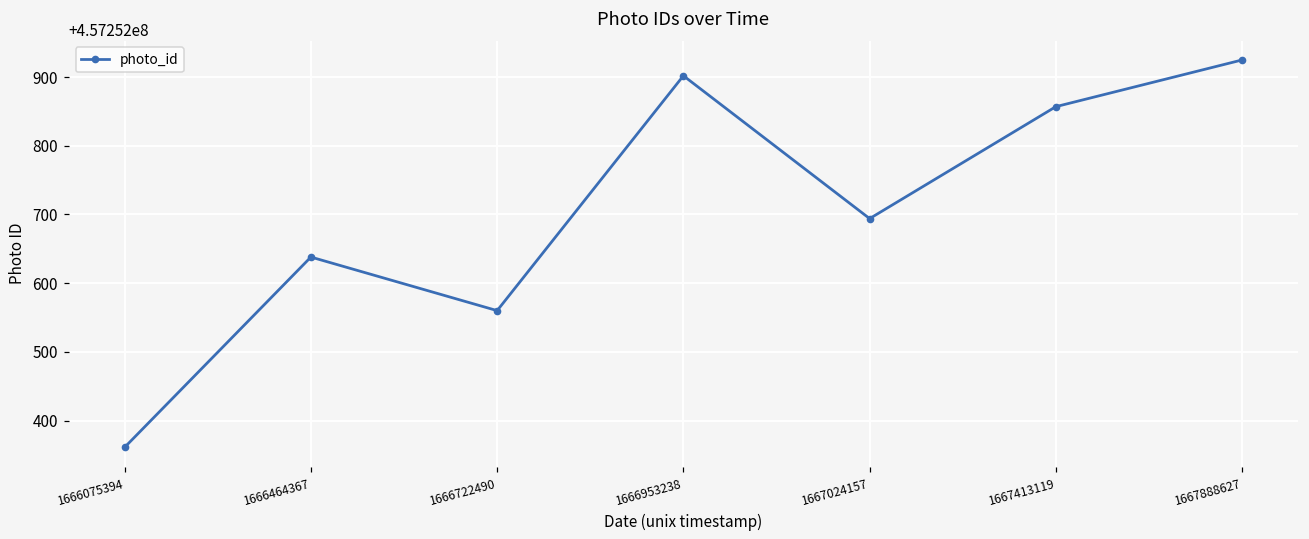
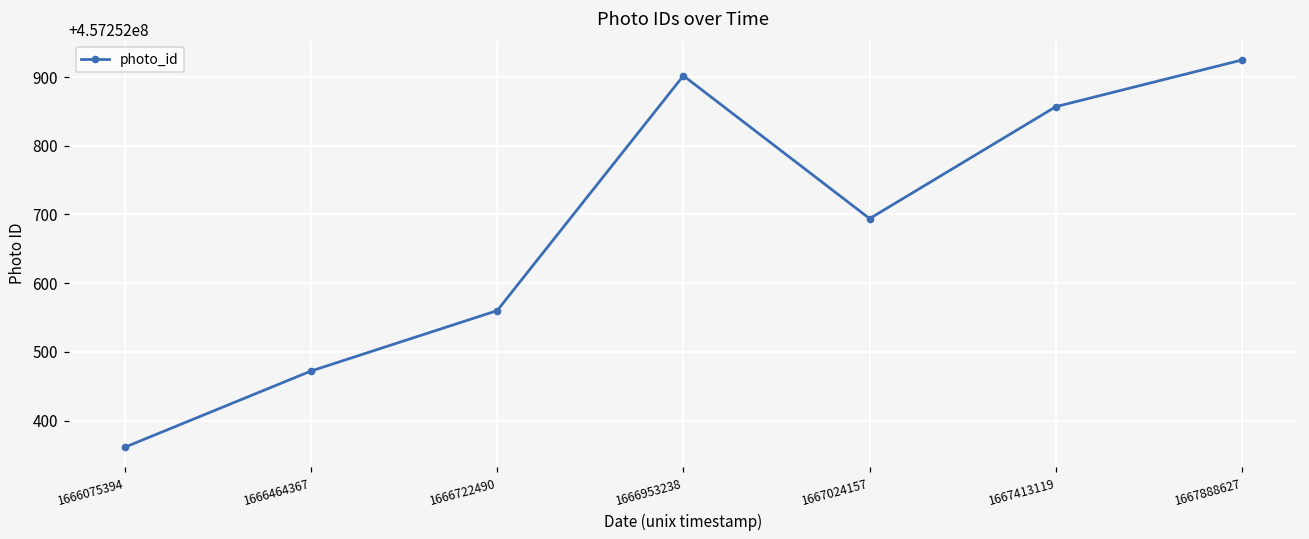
  {
    "1666075394": 457252360,
-   "1666464367": 457252640,
+   "1666464367": 457252470,
    "1666722490": 457252560,
    "1666953238": 457252900,
    "1667024157": 457252690,
    "1667413119": 457252860,
    "1667888627": 457252930
  }
